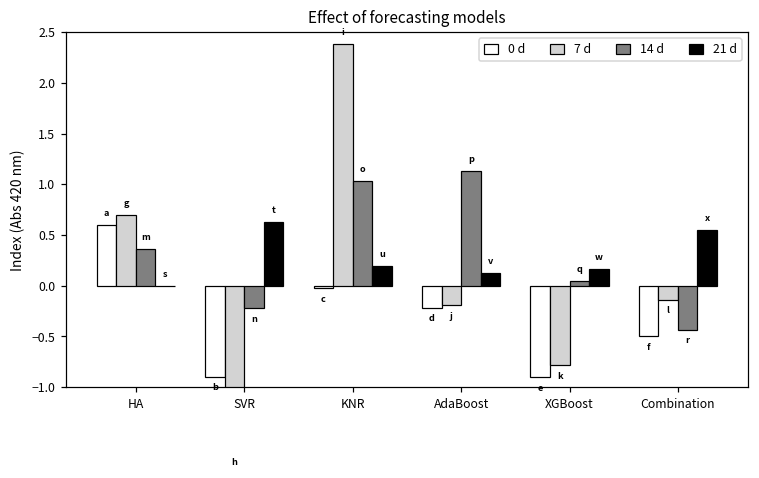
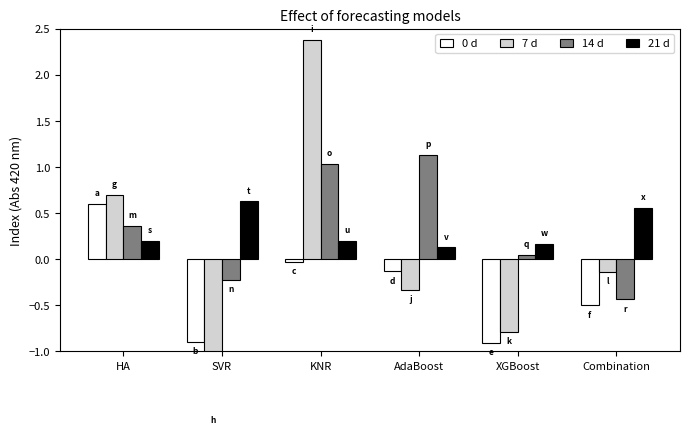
  {
    "0 d": {
      "HA": 0.6,
      "SVR": -0.9,
-     "AdaBoost": -0.2,
+     "AdaBoost": -0.1,
      "XGBoost": -0.9,
      "Combination": -0.5
    },
    "7 d": {
      "HA": 0.7,
      "KNR": 2.4,
-     "AdaBoost": -0.2,
+     "AdaBoost": -0.3,
      "XGBoost": -0.8,
      "Combination": -0.1
    },
    "14 d": {
      "HA": 0.4,
      "SVR": -0.2,
      "KNR": 1.0,
      "AdaBoost": 1.1,
      "XGBoost": 0.1,
      "Combination": -0.4
    },
    "21 d": {
-     "HA": 0.0,
+     "HA": 0.2,
      "SVR": 0.6,
      "KNR": 0.2,
      "AdaBoost": 0.1,
      "XGBoost": 0.2,
      "Combination": 0.6
    }
  }
